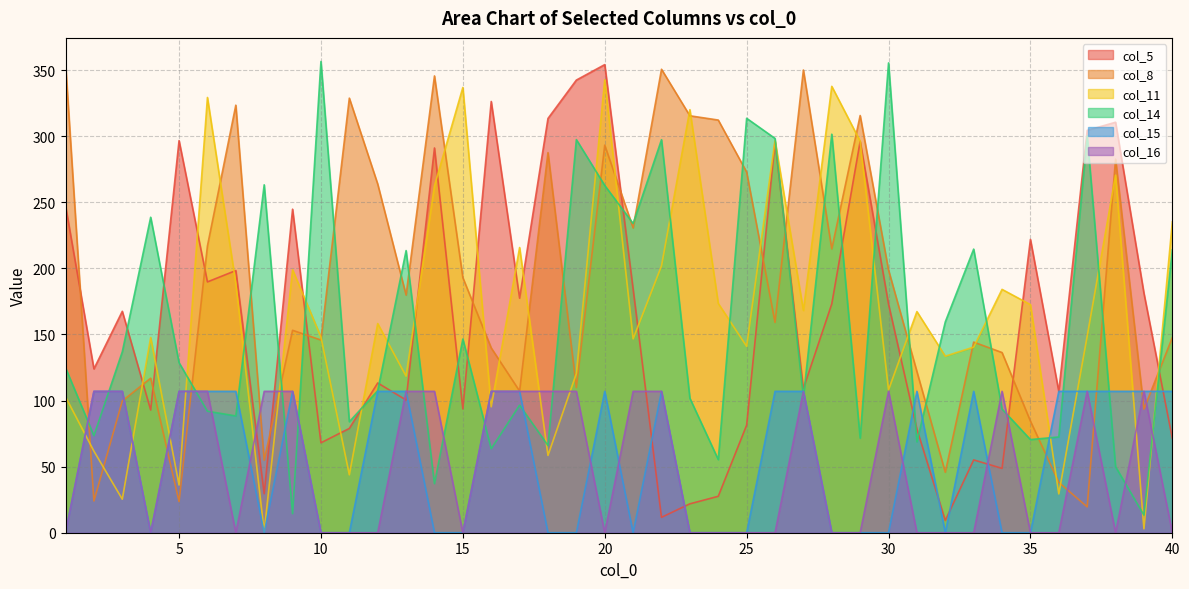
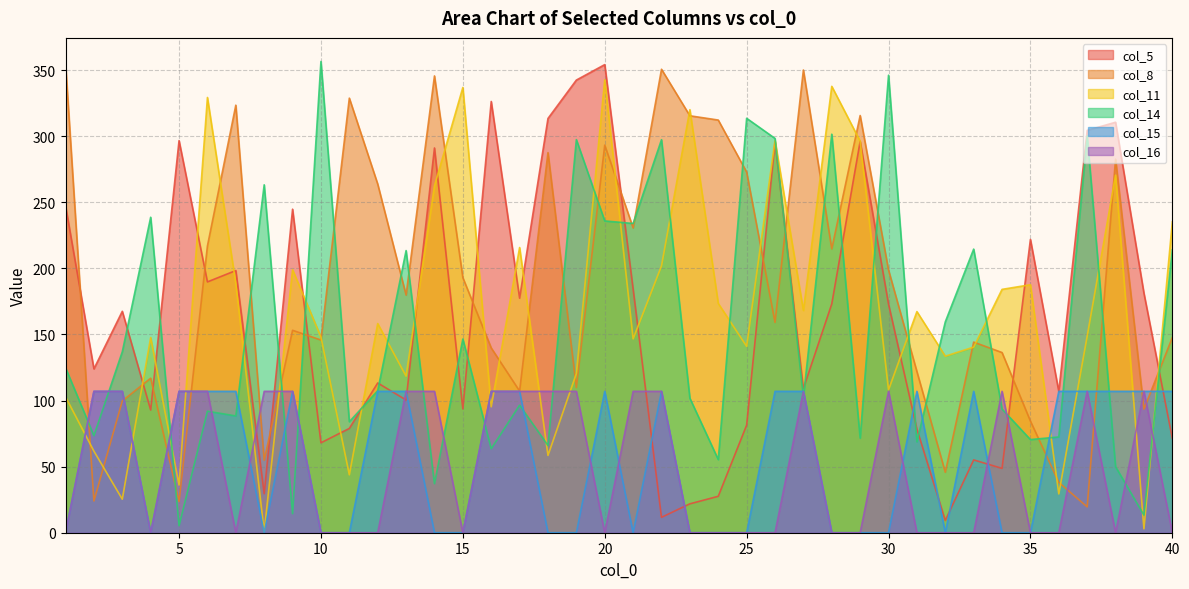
  {
    "col_11": {
      "5": 36,
      "10": 148,
      "15": 337,
      "20": 343,
      "25": 141,
-     "35": 173,
+     "35": 188,
      "40": 235
    },
    "col_14": {
-     "5": 129,
+     "5": 5,
      "10": 357,
      "15": 147,
-     "20": 263,
+     "20": 236,
      "25": 314,
-     "30": 356,
+     "30": 346,
      "35": 71,
      "40": 214
    },
    "col_15": {
      "20": 107,
      "30": 0,
      "40": 107
    },
    "col_16": {
      "20": 0,
      "40": 0
    }
  }
